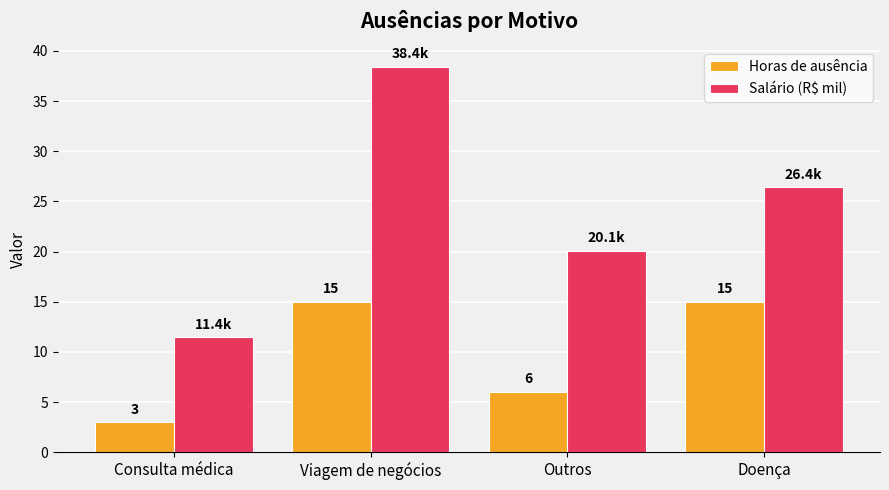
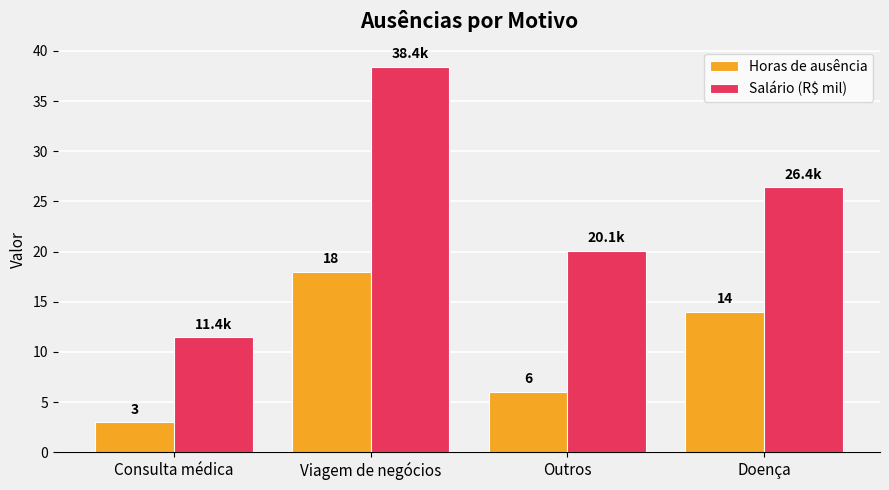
  {
    "Horas de ausência": {
      "Consulta médica": "3",
-     "Viagem de negócios": "15",
+     "Viagem de negócios": "18",
      "Outros": "6",
-     "Doença": "15"
+     "Doença": "14"
    },
    "Salário (R$ mil)": {
      "Consulta médica": "11.4k",
      "Viagem de negócios": "38.4k",
      "Outros": "20.1k",
      "Doença": "26.4k"
    }
  }
